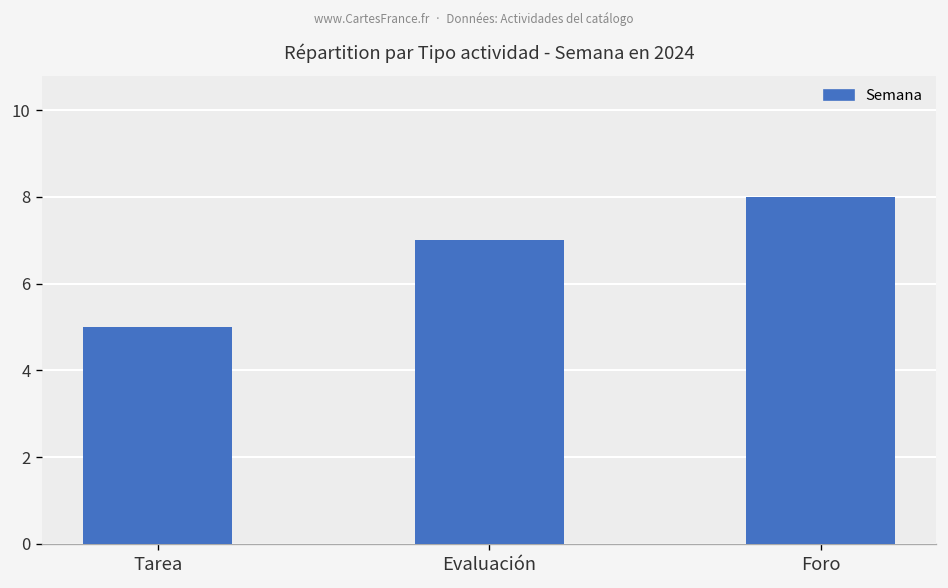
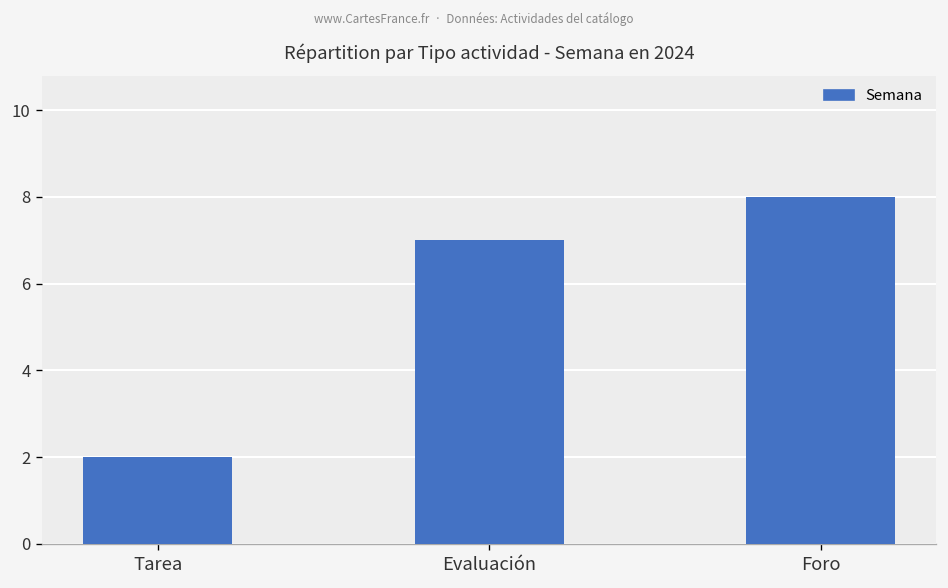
  {
-   "Tarea": 5,
+   "Tarea": 2,
    "Evaluación": 7,
    "Foro": 8
  }
